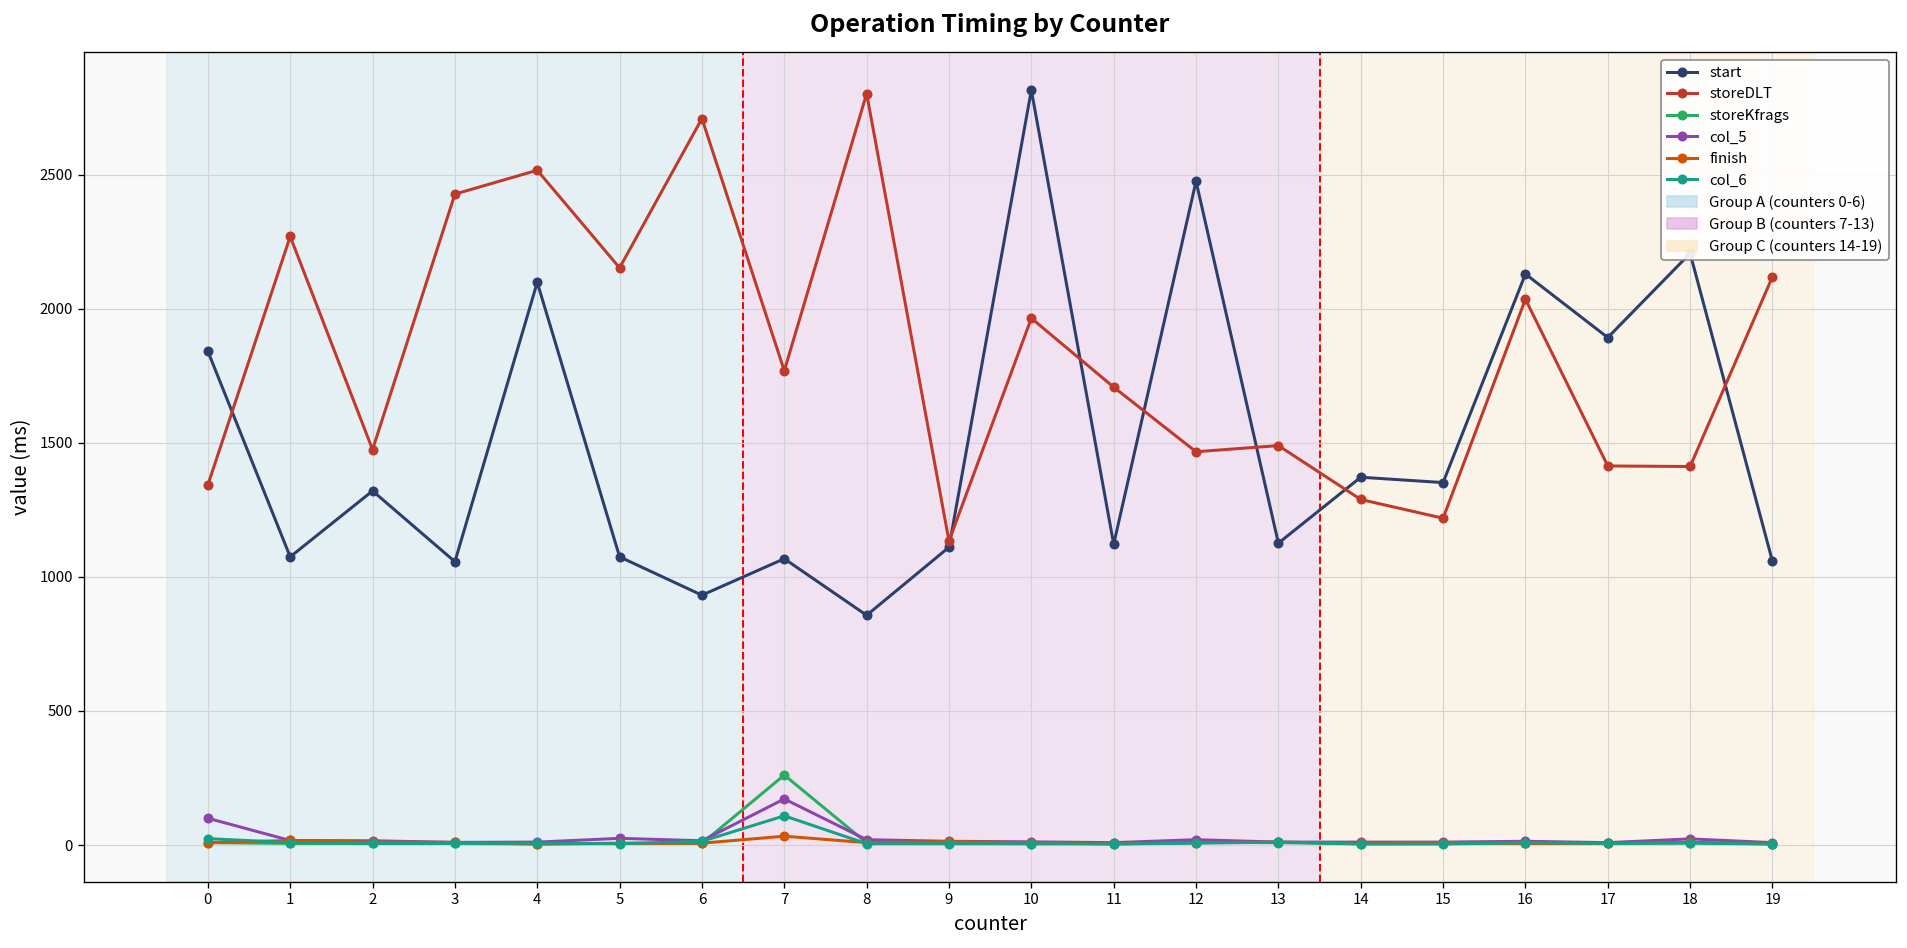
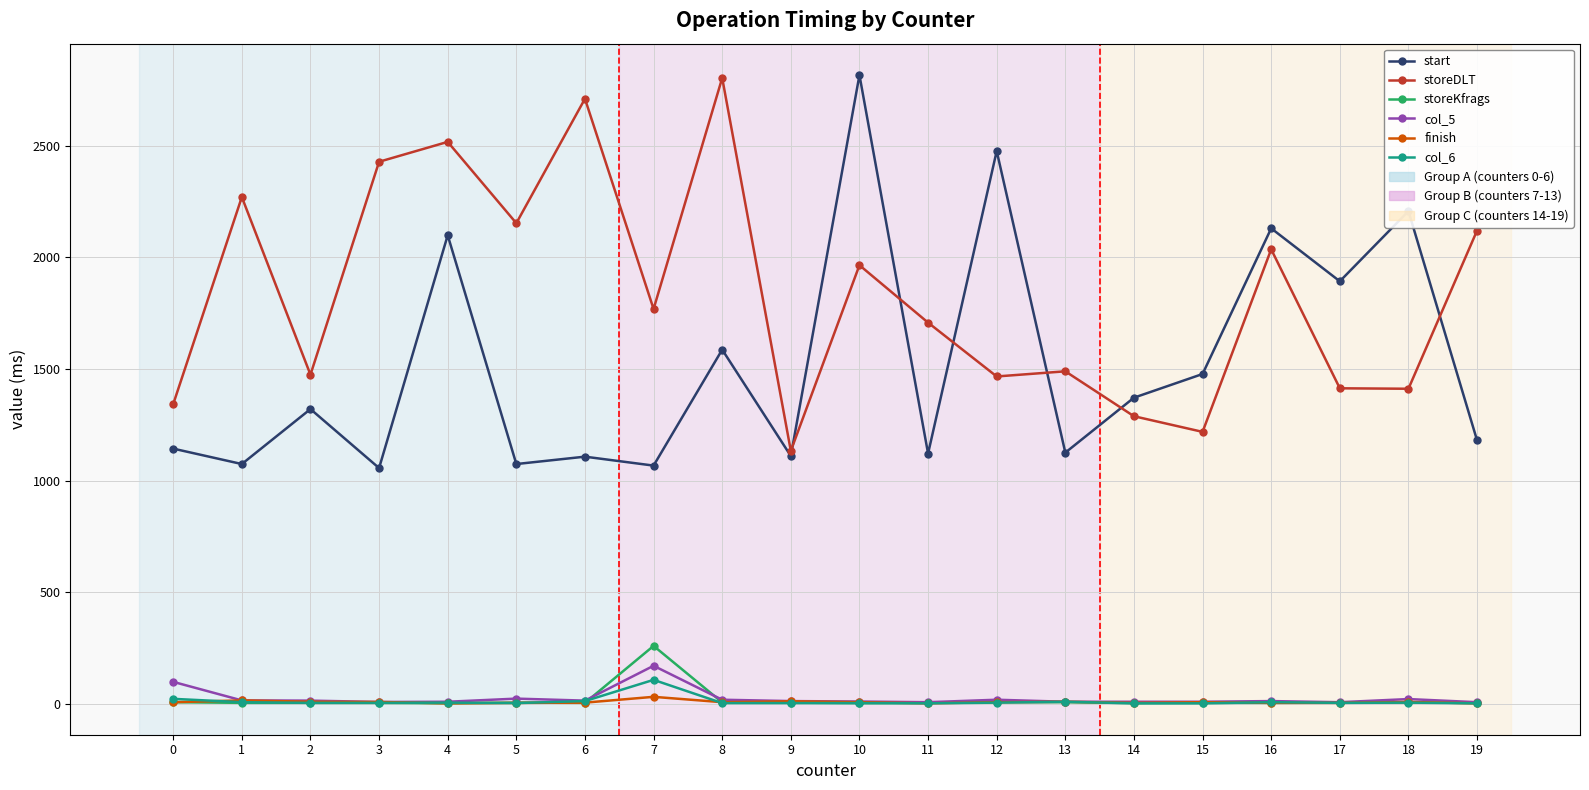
  {
    "start": {
-     "0": 1840,
+     "0": 1140,
      "1": 1080,
      "2": 1320,
      "3": 1060,
      "4": 2100,
      "5": 1080,
-     "6": 930,
+     "6": 1110,
      "7": 1070,
-     "8": 860,
+     "8": 1590,
      "9": 1110,
      "10": 2820,
      "11": 1120,
      "12": 2480,
      "13": 1130,
      "14": 1370,
-     "15": 1350,
+     "15": 1480,
      "16": 2130,
      "17": 1890,
-     "19": 1060
+     "19": 1180
    },
    "col_5": {
      "0": 100,
      "5": 30,
      "7": 170,
      "18": 20
    }
  }
